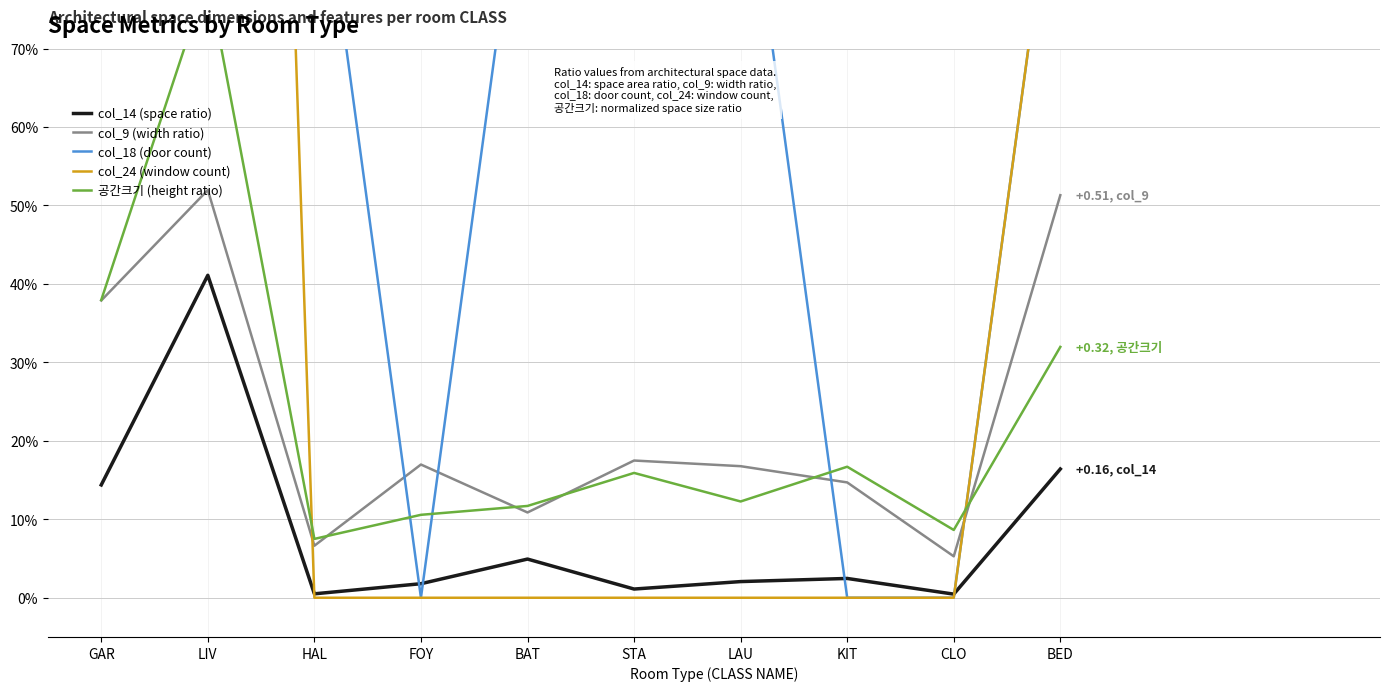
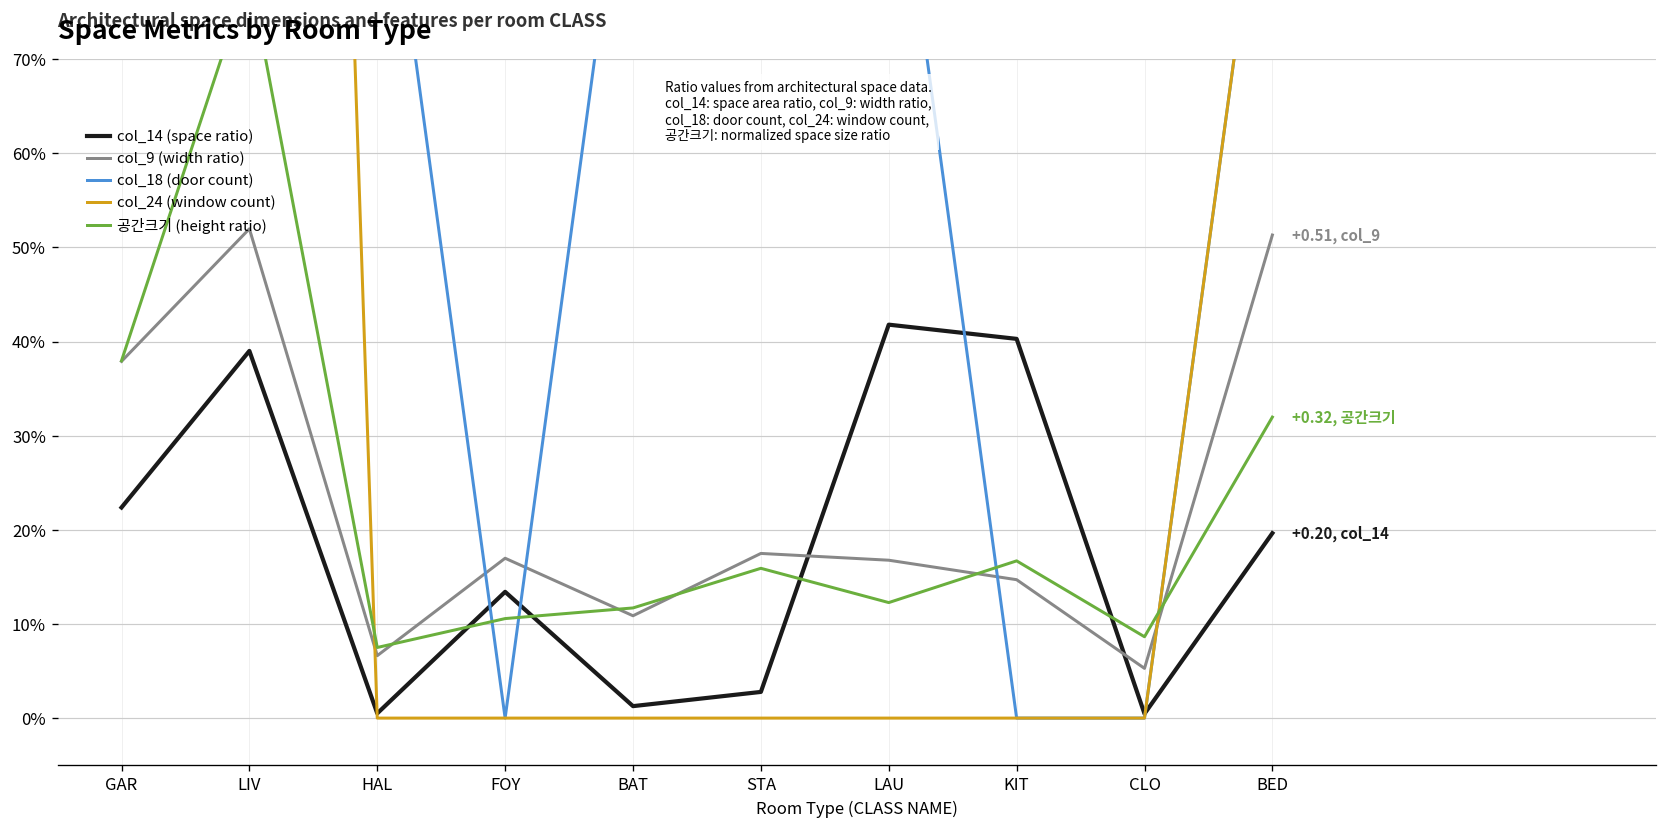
  {
    "col_14 (space ratio)": {
-     "GAR": "14%",
-     "LIV": "41%",
-     "FOY": "2%",
-     "BAT": "5%",
-     "STA": "1%",
-     "LAU": "2%",
-     "KIT": "2%",
-     "BED": "+0.16,"
+     "GAR": "22%",
+     "LIV": "39%",
+     "FOY": "13%",
+     "BAT": "1%",
+     "STA": "3%",
+     "LAU": "42%",
+     "KIT": "40%",
+     "BED": "+0.20,"
    },
    "col_9 (width ratio)": {
      "BED": "+0.51,"
    },
    "col_24 (window count)": {
      "HAL": "0%",
      "BAT": "0%",
      "STA": "0%",
      "LAU": "0%"
    },
    "공간크기 (height ratio)": {
      "BED": "+0.32,"
    }
  }
